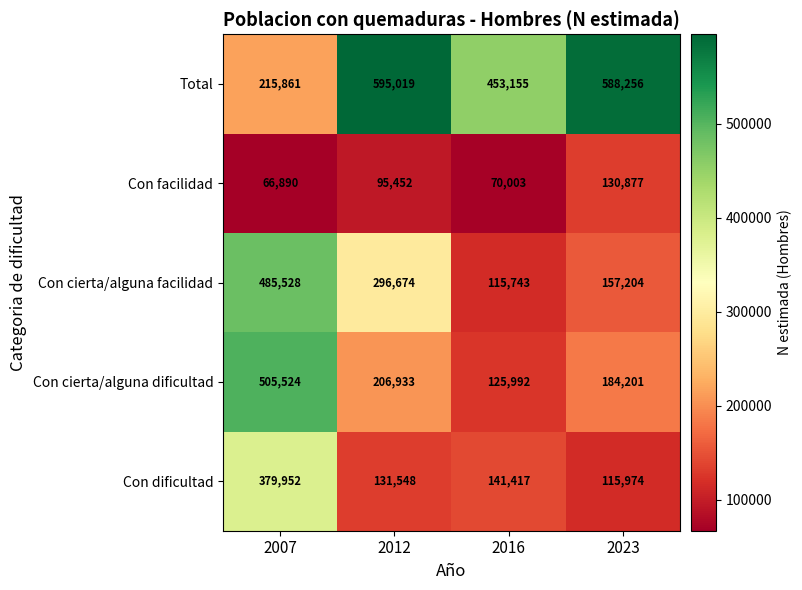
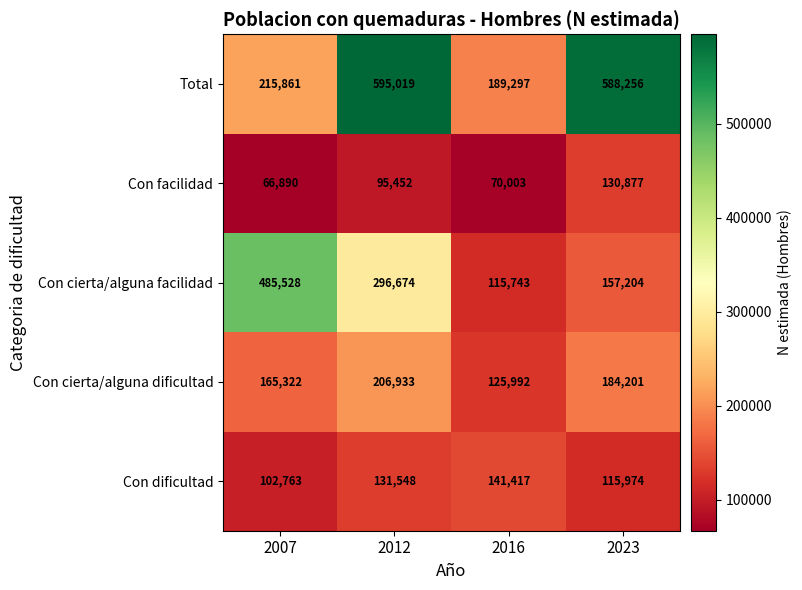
  {
    "Total": {
      "2007": "215,861",
      "2012": "595,019",
-     "2016": "453,155",
+     "2016": "189,297",
      "2023": "588,256"
    },
    "Con facilidad": {
      "2007": "66,890",
      "2012": "95,452",
      "2016": "70,003",
      "2023": "130,877"
    },
    "Con cierta/alguna facilidad": {
      "2007": "485,528",
      "2012": "296,674",
      "2016": "115,743",
      "2023": "157,204"
    },
    "Con cierta/alguna dificultad": {
-     "2007": "505,524",
+     "2007": "165,322",
      "2012": "206,933",
      "2016": "125,992",
      "2023": "184,201"
    },
    "Con dificultad": {
-     "2007": "379,952",
+     "2007": "102,763",
      "2012": "131,548",
      "2016": "141,417",
      "2023": "115,974"
    }
  }
